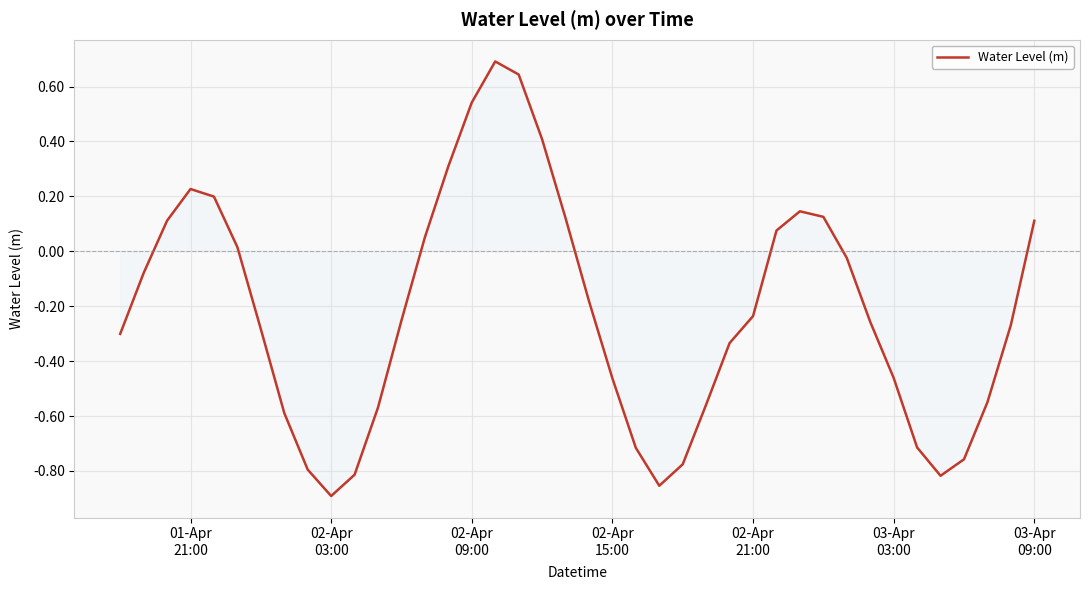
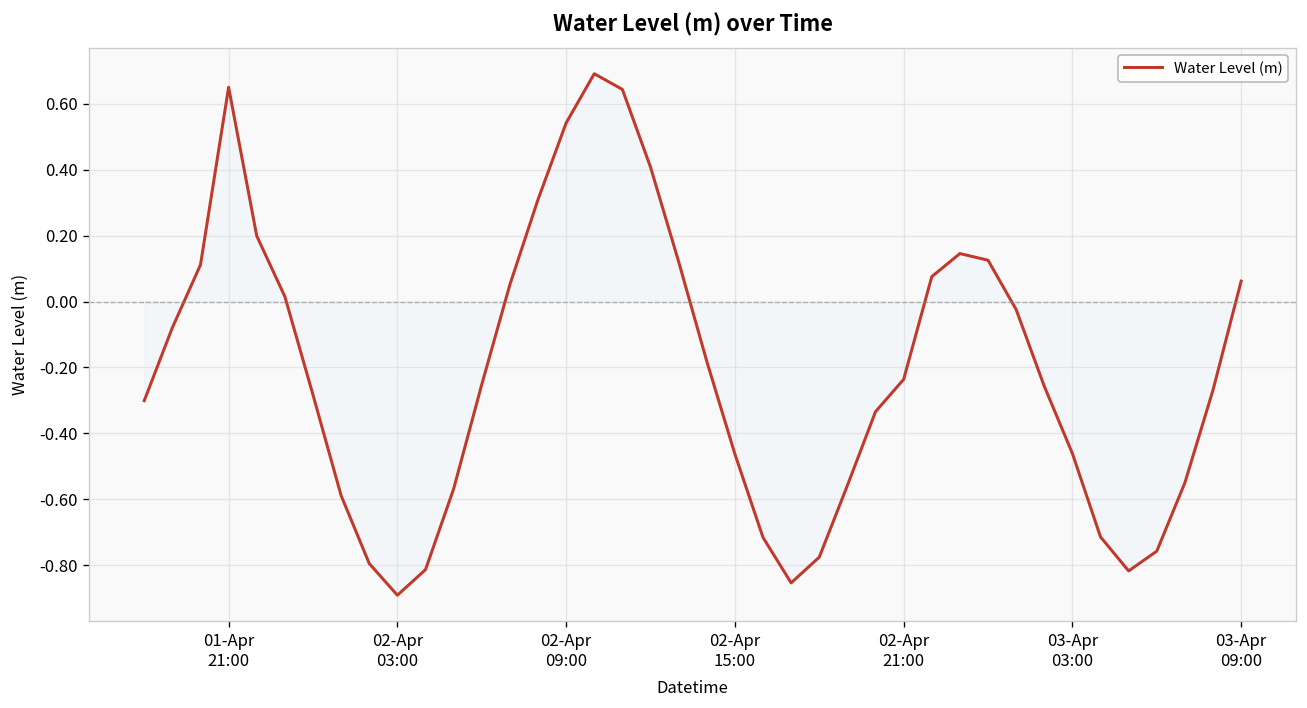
  {
    "Water Level (m)": {
-     "01-Apr 21:00": 0.23,
+     "01-Apr 21:00": 0.65,
      "02-Apr 03:00": -0.89,
      "02-Apr 15:00": -0.46,
      "02-Apr 21:00": -0.24,
      "03-Apr 03:00": -0.46,
-     "03-Apr 09:00": 0.11
+     "03-Apr 09:00": 0.06
    }
  }
